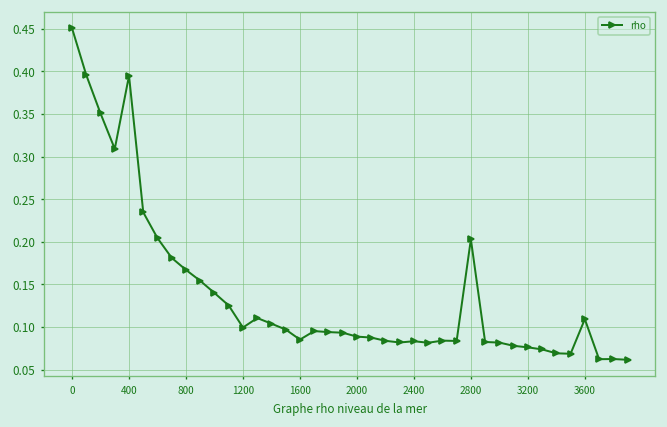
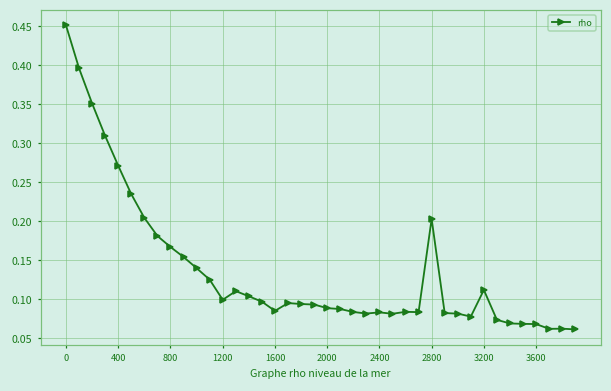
  {
    "0": 0.45,
-   "400": 0.40,
+   "400": 0.27,
    "800": 0.17,
    "1200": 0.10,
    "1600": 0.09,
    "2000": 0.09,
    "2400": 0.08,
    "2800": 0.20,
-   "3200": 0.08,
-   "3600": 0.11
+   "3200": 0.11,
+   "3600": 0.07
  }
